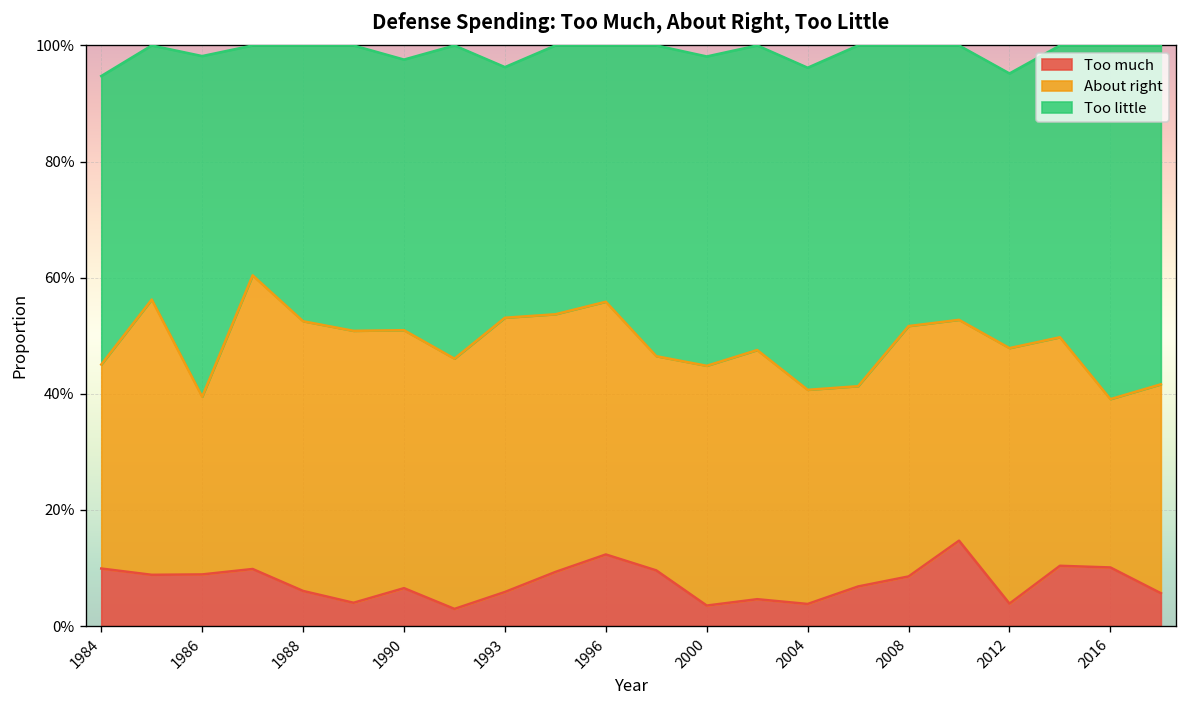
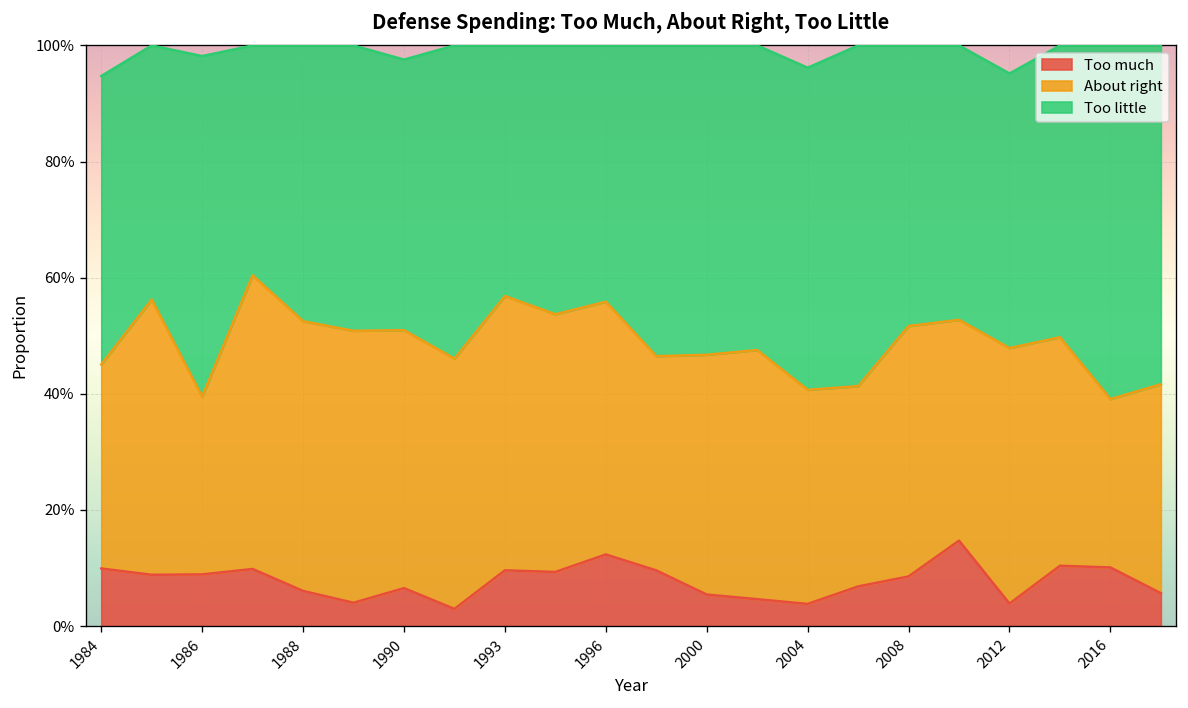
  {
    "Too much": {
      "1984": "10%",
      "1986": "9%",
      "1988": "6%",
      "1990": "7%",
-     "1993": "6%",
+     "1993": "10%",
      "1996": "12%",
-     "2000": "4%",
+     "2000": "5%",
      "2004": "4%",
      "2008": "9%",
      "2012": "4%",
      "2016": "10%"
    },
    "About right": {
      "1984": "35%",
      "1986": "31%",
      "1988": "46%",
      "1990": "44%",
      "1993": "47%",
      "1996": "44%",
      "2000": "41%",
      "2004": "37%",
      "2008": "43%",
      "2012": "44%",
      "2016": "29%"
    },
    "Too little": {
      "1984": "50%",
      "1986": "59%",
      "1988": "47%",
      "1990": "47%",
      "1993": "43%",
      "1996": "44%",
      "2000": "53%",
      "2004": "55%",
      "2008": "48%",
      "2012": "47%",
      "2016": "61%"
    }
  }
